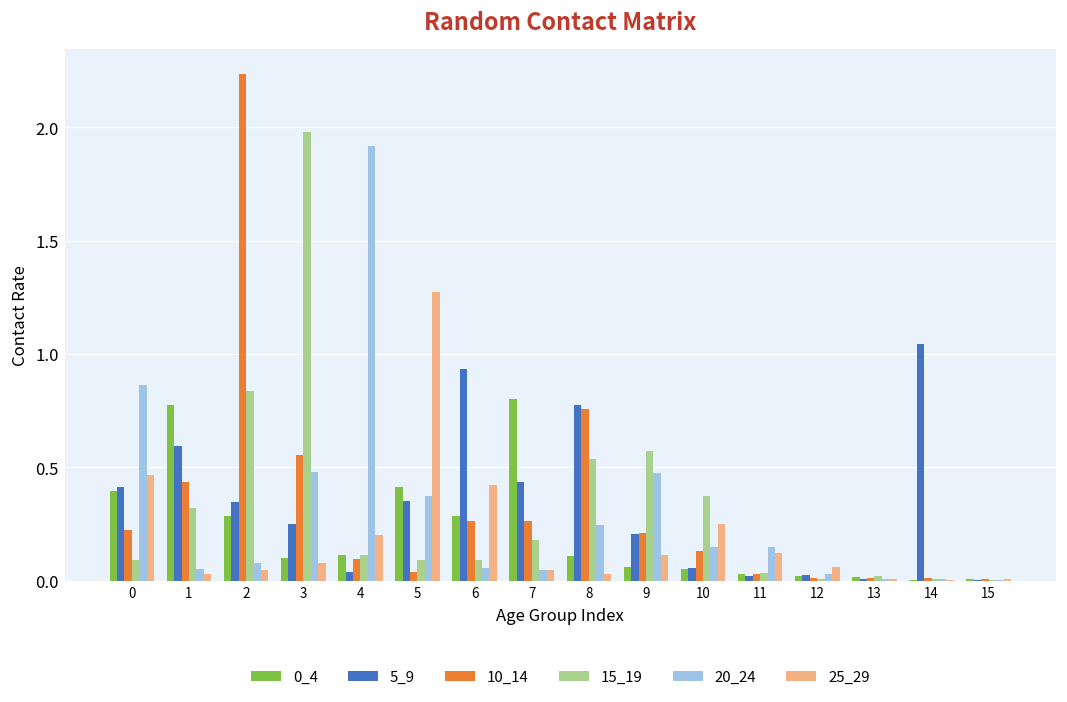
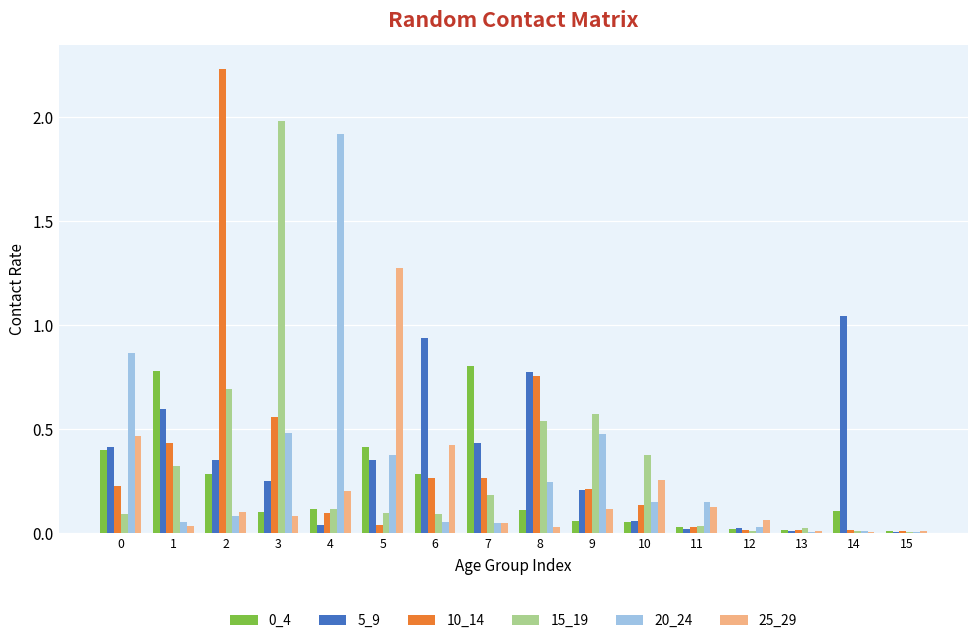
  {
    "0_4": {
      "0": 0.40,
      "1": 0.78,
      "2": 0.28,
      "3": 0.10,
      "4": 0.11,
      "5": 0.41,
      "6": 0.28,
      "7": 0.80,
      "8": 0.11,
      "9": 0.06,
      "10": 0.05,
      "11": 0.03,
      "12": 0.02,
      "13": 0.02,
-     "14": 0.00
+     "14": 0.11
    },
    "5_9": {
      "0": 0.41,
      "1": 0.59,
      "2": 0.35,
      "3": 0.25,
      "4": 0.04,
      "5": 0.35,
      "6": 0.93,
      "7": 0.43,
      "8": 0.78,
      "9": 0.20,
      "10": 0.06,
      "11": 0.02,
      "12": 0.02,
      "14": 1.04
    },
    "10_14": {
      "0": 0.22,
      "1": 0.43,
      "2": 2.23,
      "3": 0.55,
      "4": 0.10,
      "5": 0.04,
      "6": 0.26,
      "7": 0.26,
      "8": 0.76,
      "9": 0.21,
      "10": 0.13,
      "11": 0.03
    },
    "15_19": {
      "0": 0.09,
      "1": 0.32,
-     "2": 0.84,
+     "2": 0.69,
      "3": 1.98,
      "4": 0.11,
      "5": 0.09,
      "6": 0.09,
      "7": 0.18,
      "8": 0.54,
      "9": 0.57,
      "10": 0.37,
      "11": 0.03,
      "13": 0.02
    },
    "20_24": {
      "0": 0.86,
      "1": 0.05,
      "2": 0.08,
      "3": 0.48,
      "4": 1.92,
      "5": 0.37,
      "6": 0.05,
      "7": 0.05,
      "8": 0.24,
      "9": 0.47,
      "10": 0.15,
      "11": 0.15,
      "12": 0.03
    },
    "25_29": {
      "0": 0.46,
      "1": 0.03,
-     "2": 0.05,
+     "2": 0.10,
      "3": 0.08,
      "4": 0.20,
      "5": 1.27,
      "6": 0.42,
      "7": 0.05,
      "8": 0.03,
      "9": 0.11,
      "10": 0.25,
      "11": 0.12,
      "12": 0.06
    }
  }
